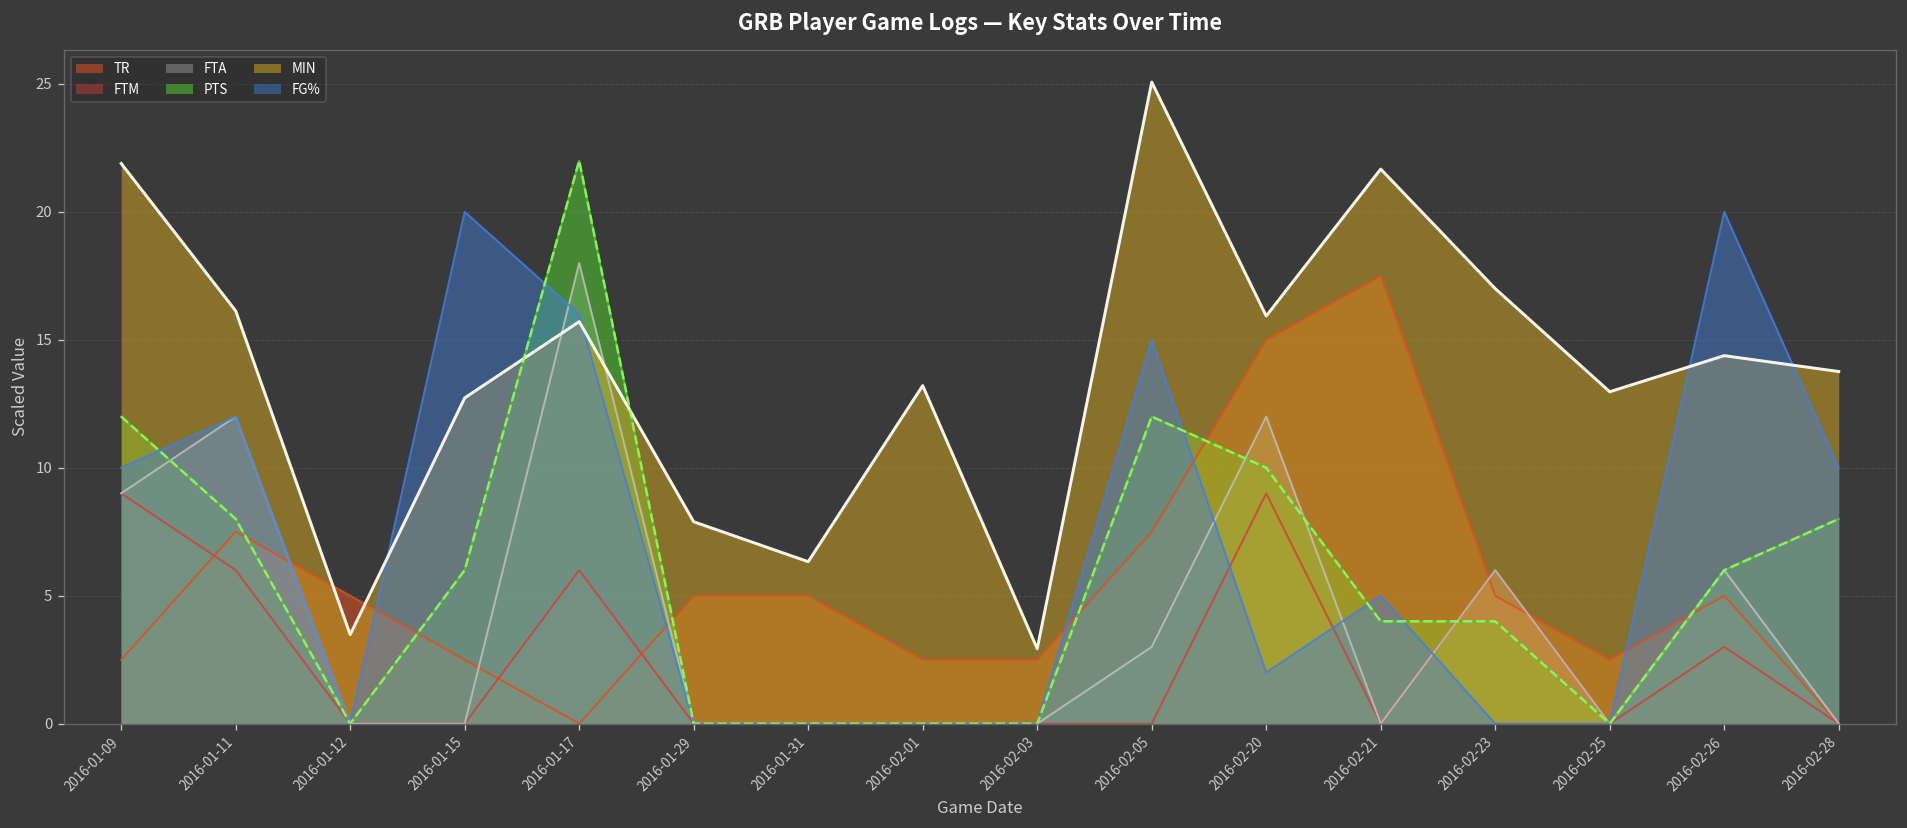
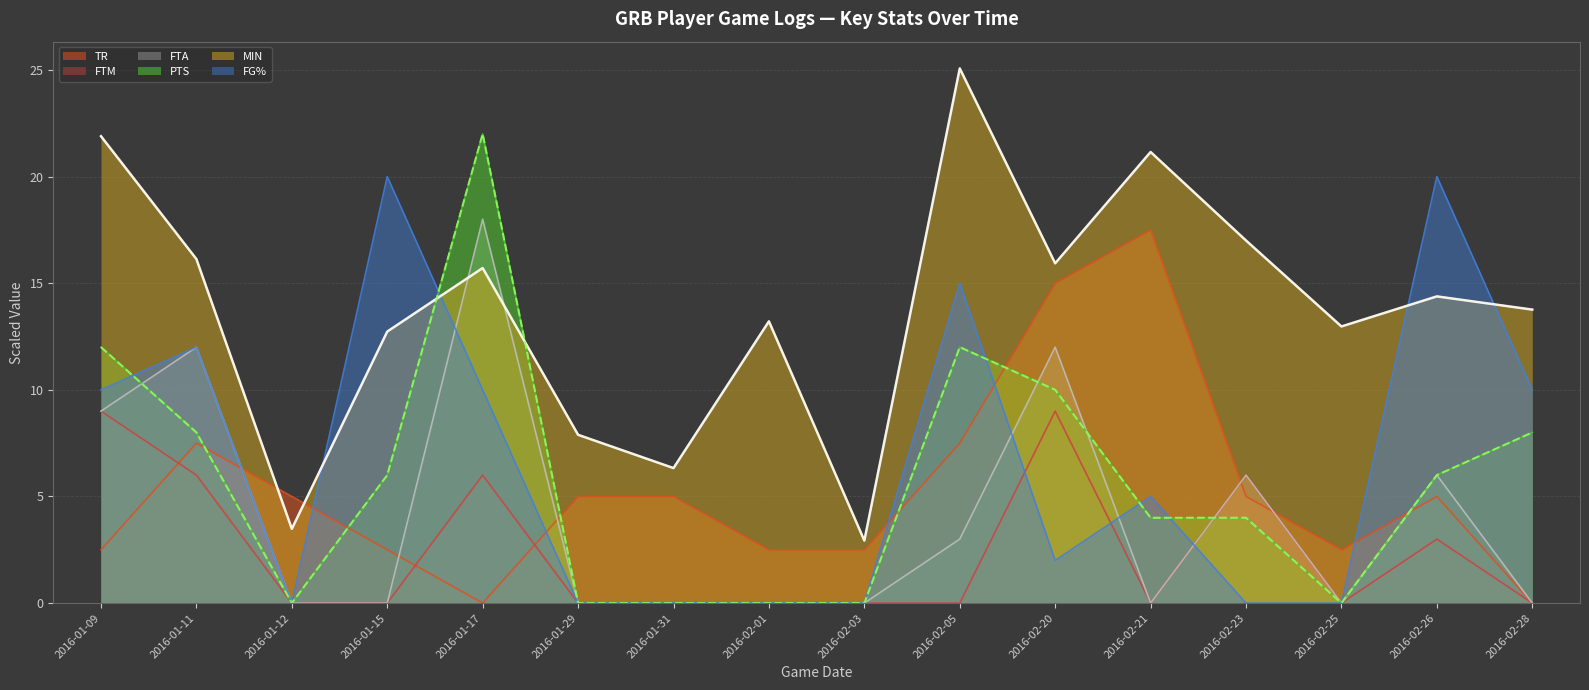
  {
    "FTA": {
      "2016-01-17": 18.0,
      "2016-02-05": 3.0,
      "2016-02-20": 12.0
    },
    "PTS": {
      "2016-01-09": 12.0,
      "2016-01-11": 8.0,
      "2016-01-15": 6.0,
      "2016-01-17": 22.0,
      "2016-02-05": 12.0,
      "2016-02-20": 10.0,
      "2016-02-21": 4.0,
      "2016-02-23": 4.0,
      "2016-02-28": 8.0
    },
    "MIN": {
      "2016-01-09": 21.9,
      "2016-01-11": 16.1,
      "2016-01-12": 3.5,
      "2016-01-15": 12.7,
      "2016-01-17": 15.7,
      "2016-01-29": 7.9,
      "2016-01-31": 6.3,
      "2016-02-01": 13.2,
      "2016-02-03": 2.9,
      "2016-02-05": 25.1,
      "2016-02-20": 15.9,
-     "2016-02-21": 21.7,
+     "2016-02-21": 21.2,
      "2016-02-23": 17.0,
      "2016-02-25": 13.0,
      "2016-02-26": 14.4,
      "2016-02-28": 13.8
    },
    "FG%": {
      "2016-01-09": 10.0,
      "2016-01-15": 20.0,
-     "2016-01-17": 16.0,
+     "2016-01-17": 10.0,
      "2016-02-05": 15.0,
      "2016-02-20": 2.0,
      "2016-02-21": 5.0,
      "2016-02-23": 0.0,
      "2016-02-26": 20.0,
      "2016-02-28": 10.0
    }
  }
